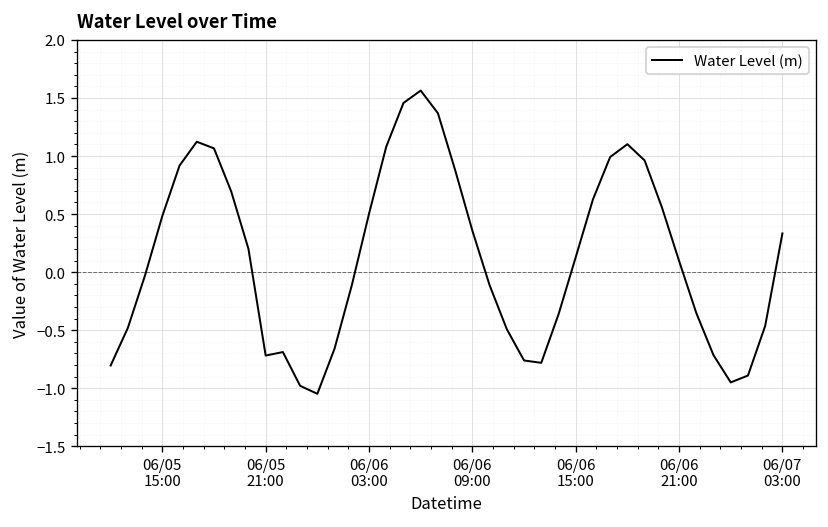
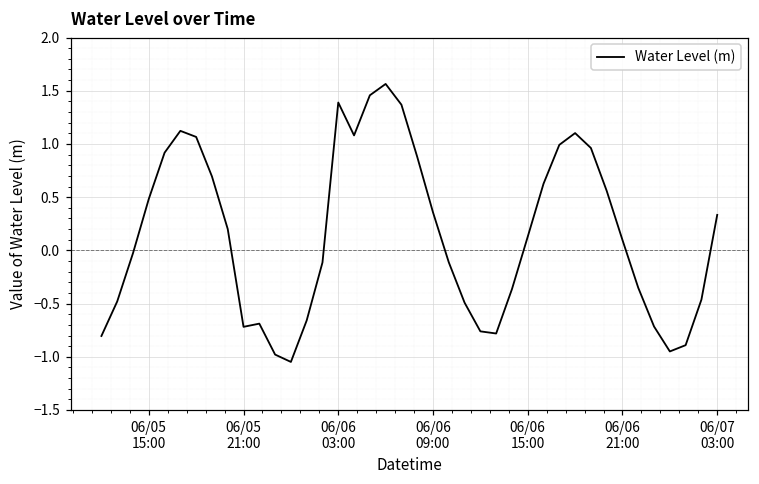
  {
    "06/05 15:00": 0.5,
    "06/05 21:00": -0.7,
-   "06/06 03:00": 0.5,
+   "06/06 03:00": 1.4,
    "06/06 09:00": 0.4,
    "06/06 15:00": 0.1,
    "06/06 21:00": 0.1,
    "06/07 03:00": 0.3
  }
